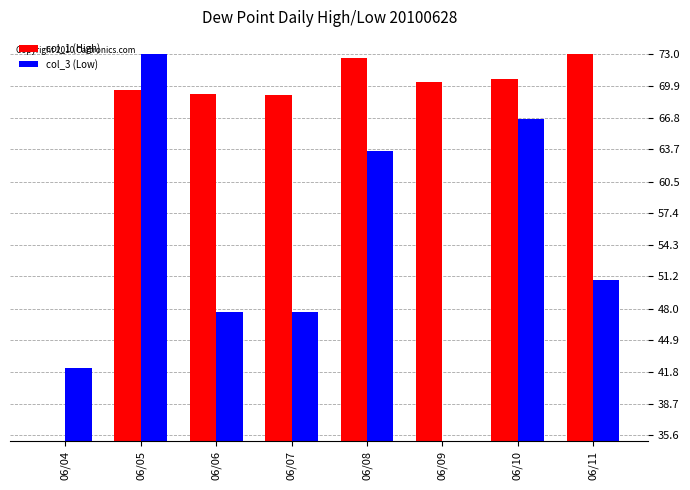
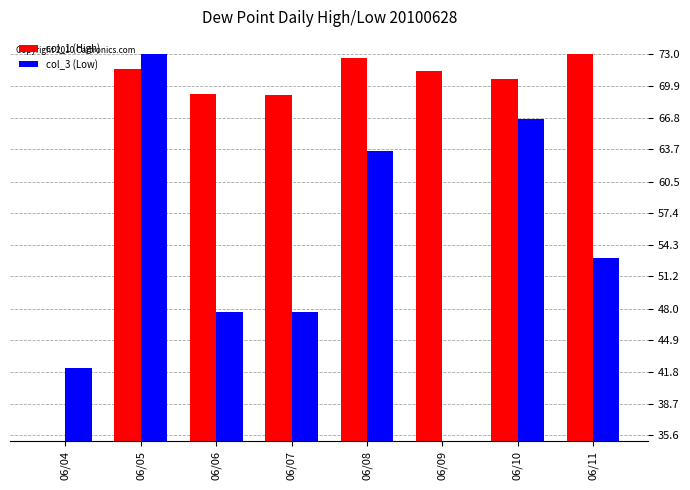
  {
    "col_1 (High)": {
      "06/04": 35.0,
-     "06/05": 69.5,
+     "06/05": 71.6,
      "06/06": 69.1,
      "06/07": 69.0,
      "06/08": 72.6,
-     "06/09": 70.3,
+     "06/09": 71.3,
      "06/10": 70.6,
      "06/11": 73.0
    },
    "col_3 (Low)": {
      "06/04": 42.2,
      "06/06": 47.7,
      "06/07": 47.7,
      "06/08": 63.5,
      "06/09": 35.0,
      "06/10": 66.7,
-     "06/11": 50.8
+     "06/11": 53.0
    }
  }
